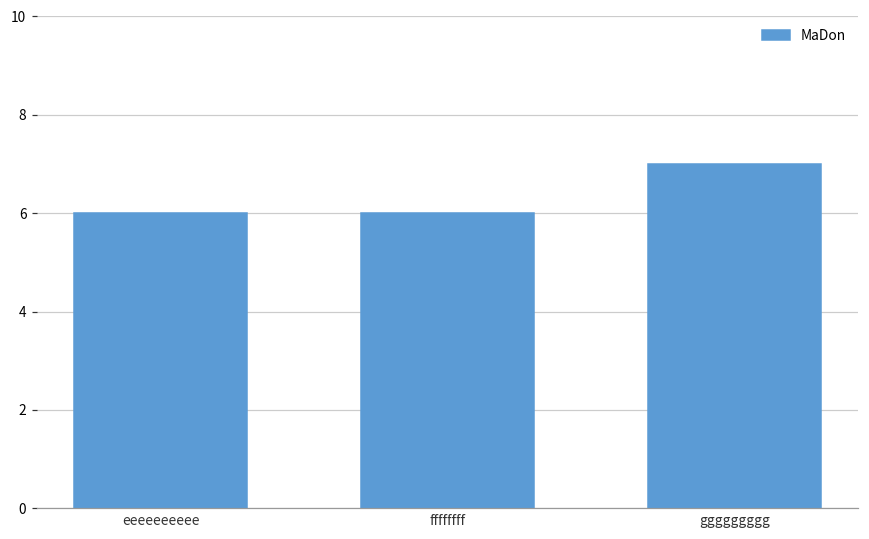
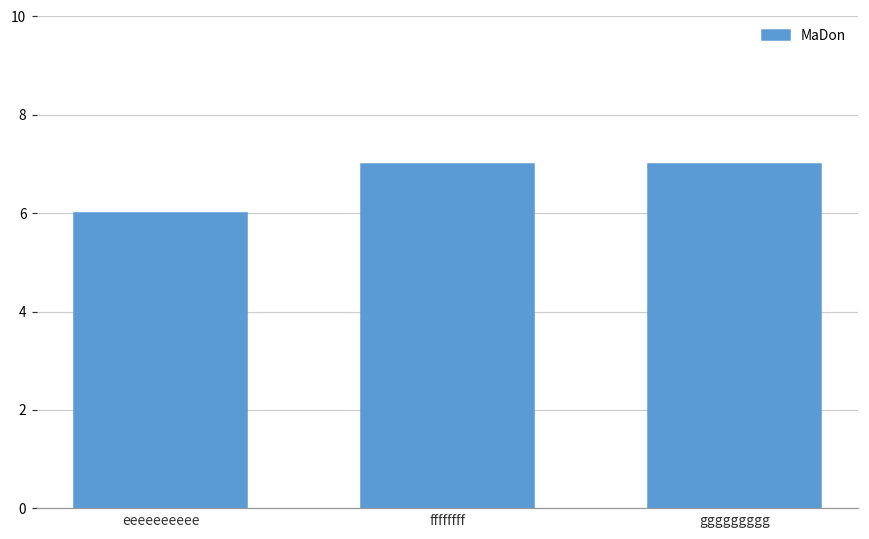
  {
    "eeeeeeeeee": 6,
-   "ffffffff": 6,
+   "ffffffff": 7,
    "ggggggggg": 7
  }
